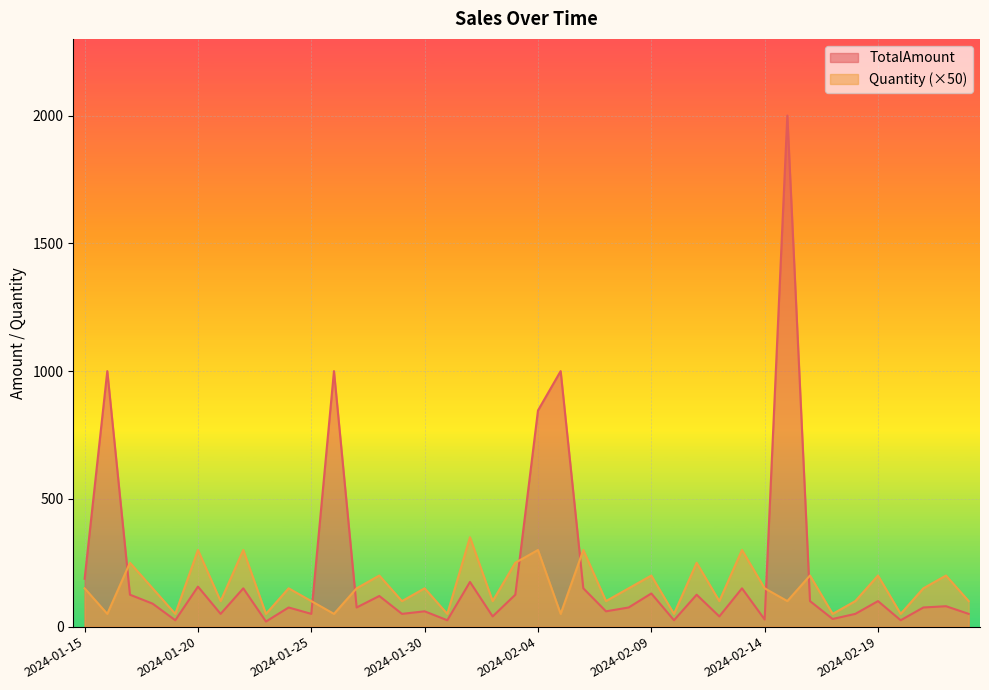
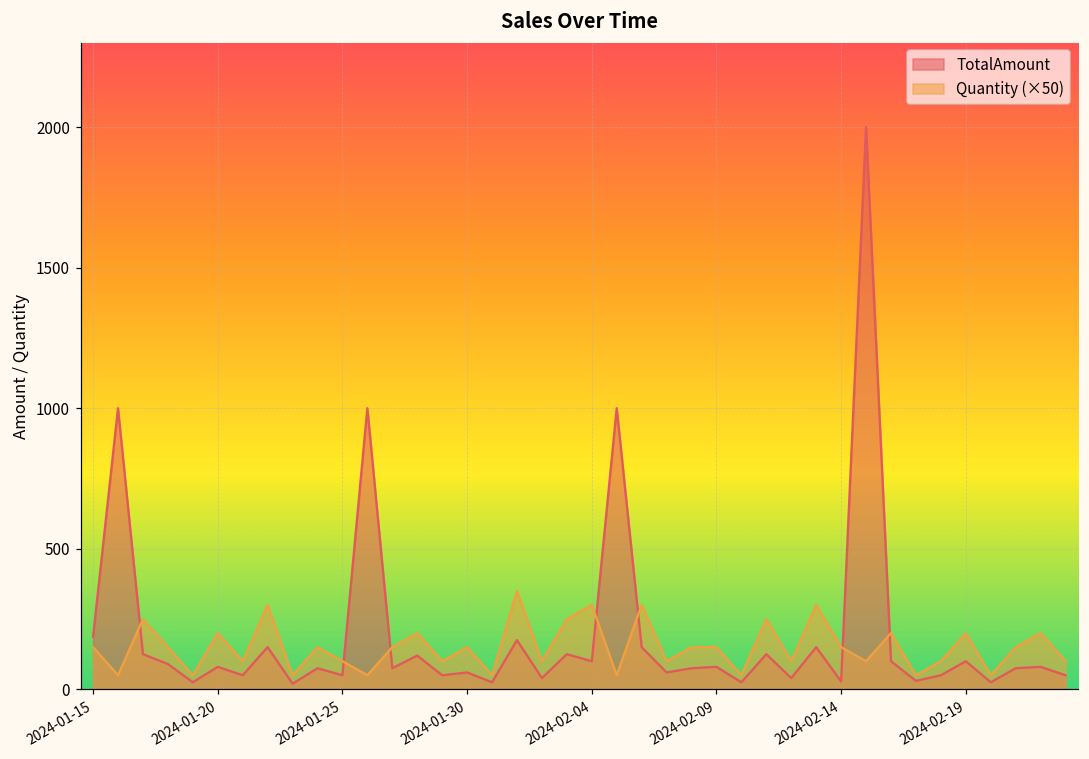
  {
    "TotalAmount": {
      "2024-01-15": 190,
-     "2024-01-20": 160,
+     "2024-01-20": 80,
      "2024-01-25": 50,
      "2024-01-30": 60,
-     "2024-02-04": 850,
-     "2024-02-09": 130,
+     "2024-02-04": 100,
+     "2024-02-09": 80,
      "2024-02-14": 30,
      "2024-02-19": 100
    },
    "Quantity (×50)": {
      "2024-01-15": 150,
-     "2024-01-20": 300,
+     "2024-01-20": 200,
      "2024-01-25": 100,
      "2024-01-30": 150,
      "2024-02-04": 300,
-     "2024-02-09": 200,
+     "2024-02-09": 150,
      "2024-02-14": 150,
      "2024-02-19": 200
    }
  }
